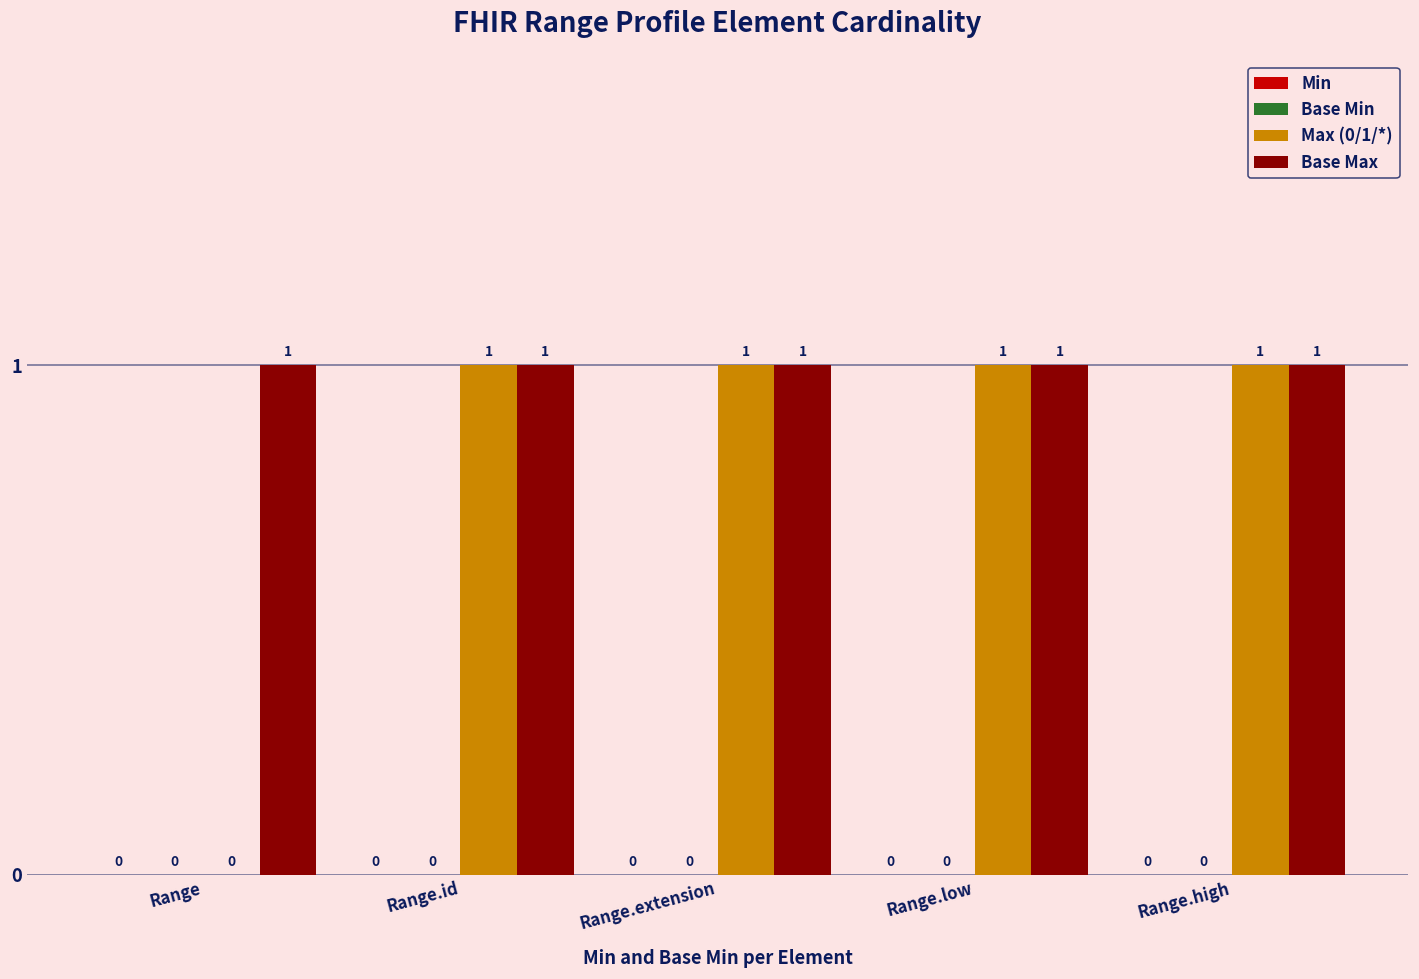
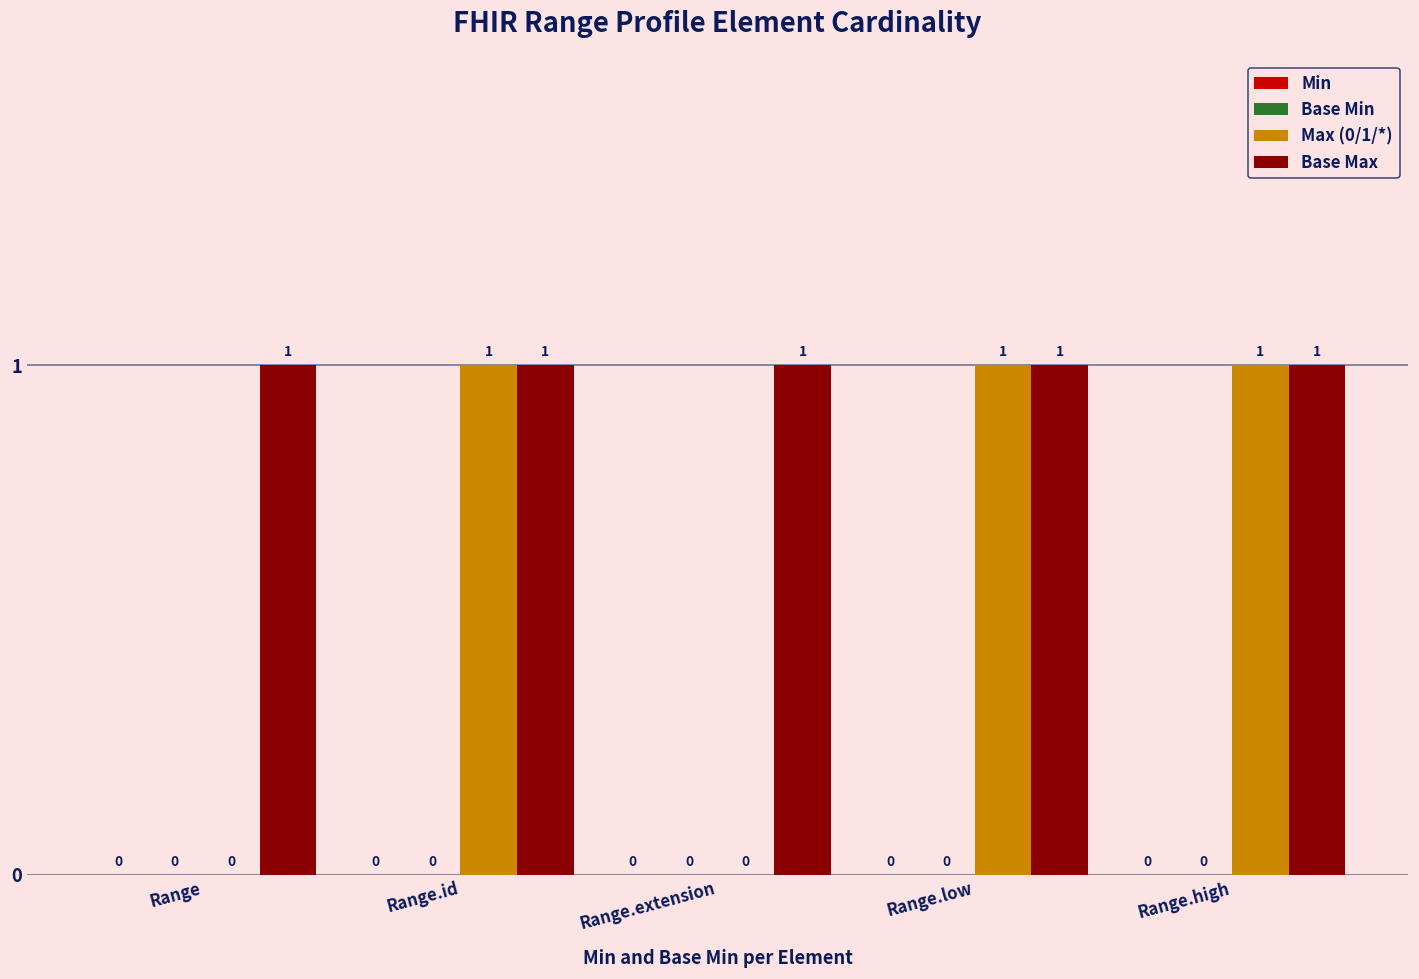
  {
    "Min": {
      "Range": 0,
      "Range.id": 0,
      "Range.extension": 0,
      "Range.low": 0,
      "Range.high": 0
    },
    "Base Min": {
      "Range": 0,
      "Range.id": 0,
      "Range.extension": 0,
      "Range.low": 0,
      "Range.high": 0
    },
    "Max (0/1/*)": {
      "Range": 0,
      "Range.id": 1,
-     "Range.extension": 1,
+     "Range.extension": 0,
      "Range.low": 1,
      "Range.high": 1
    },
    "Base Max": {
      "Range": 1,
      "Range.id": 1,
      "Range.extension": 1,
      "Range.low": 1,
      "Range.high": 1
    }
  }
